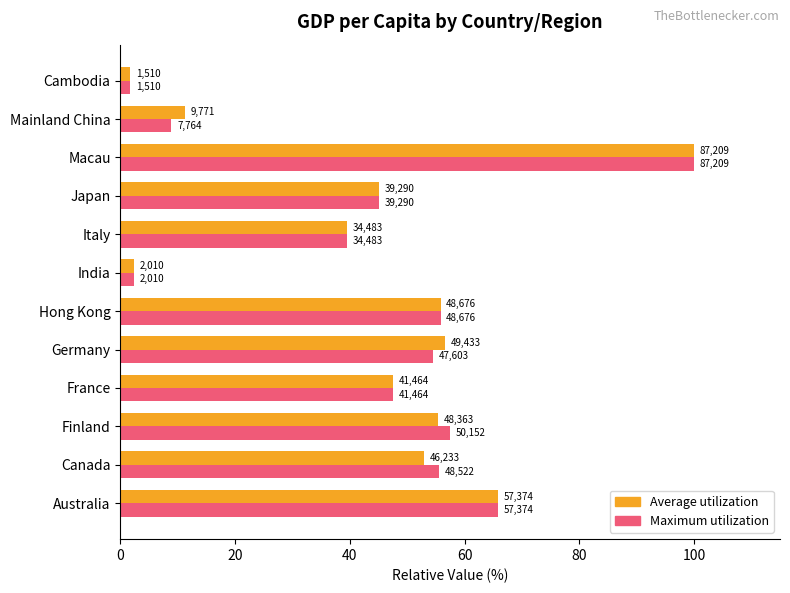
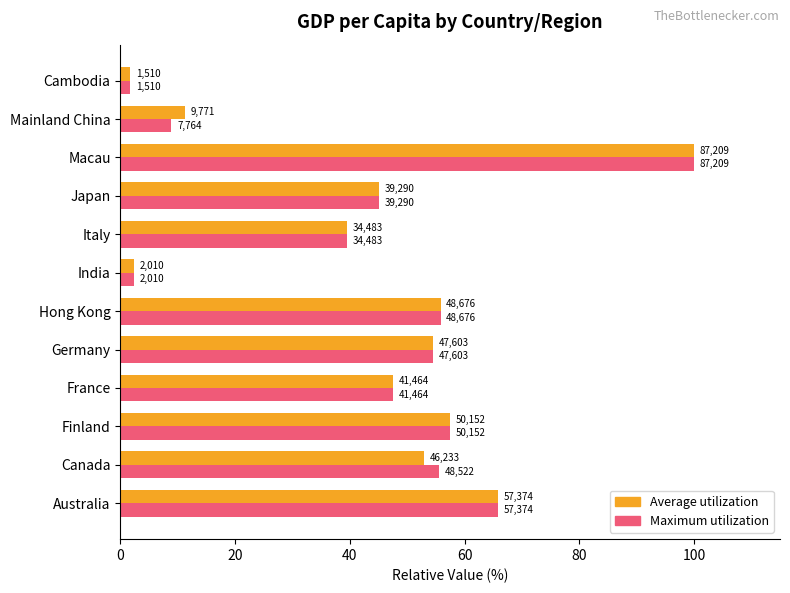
  {
    "Average utilization": {
-     "Germany": "49,433",
-     "Finland": "48,363"
+     "Germany": "47,603",
+     "Finland": "50,152"
    }
  }
